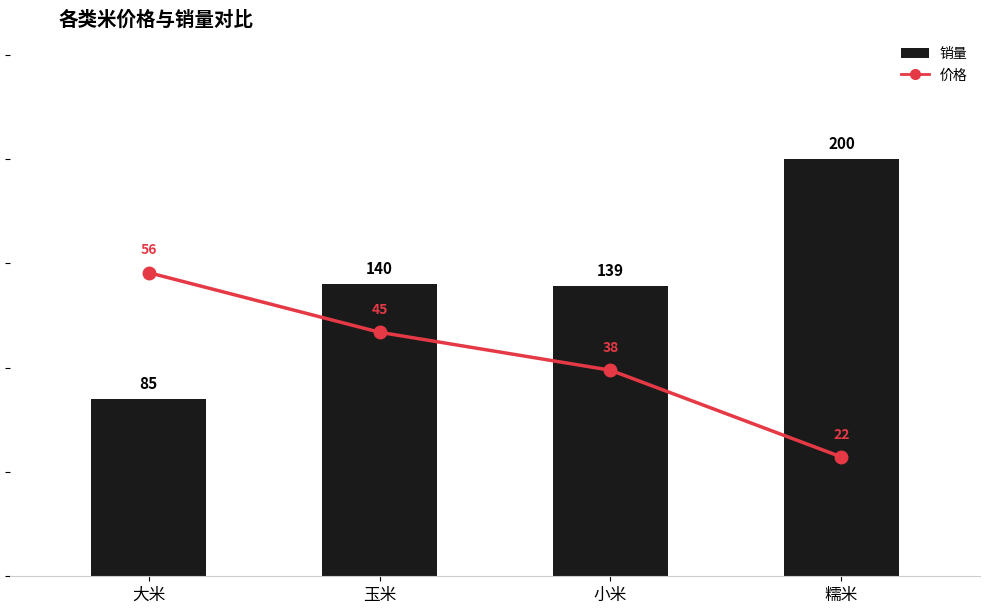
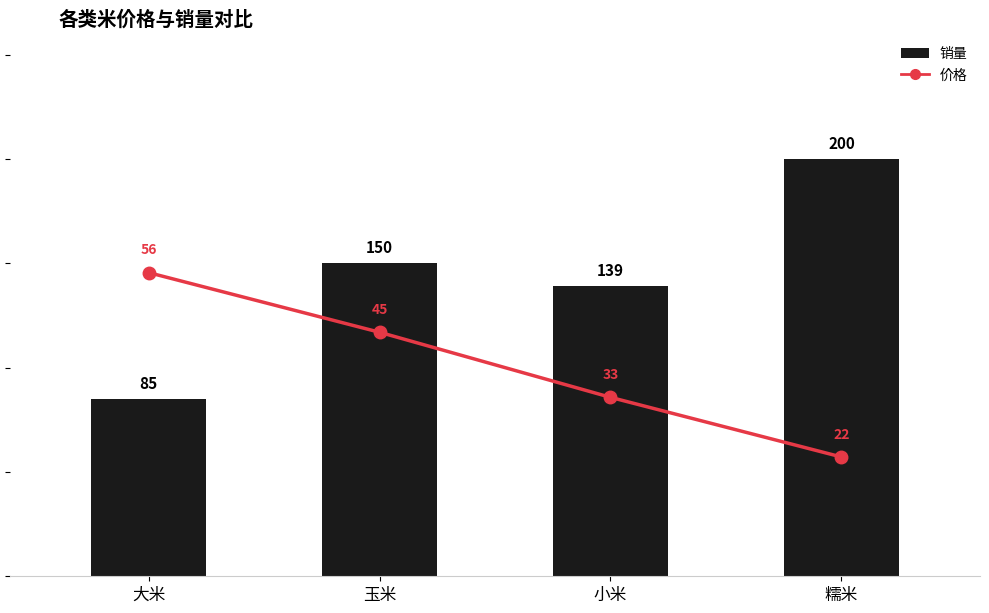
  {
    "销量": {
      "大米": 85,
-     "玉米": 140,
+     "玉米": 150,
      "小米": 139,
      "糯米": 200
    },
    "价格": {
      "大米": 56,
      "玉米": 45,
-     "小米": 38,
+     "小米": 33,
      "糯米": 22
    }
  }
